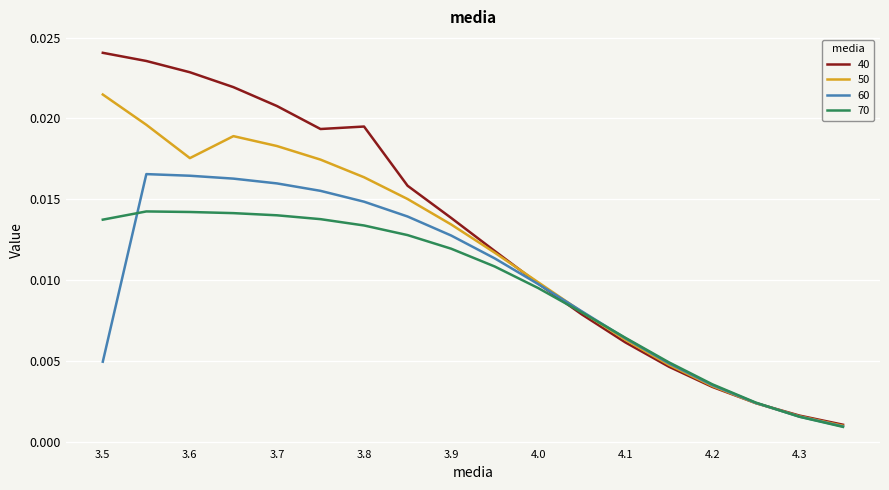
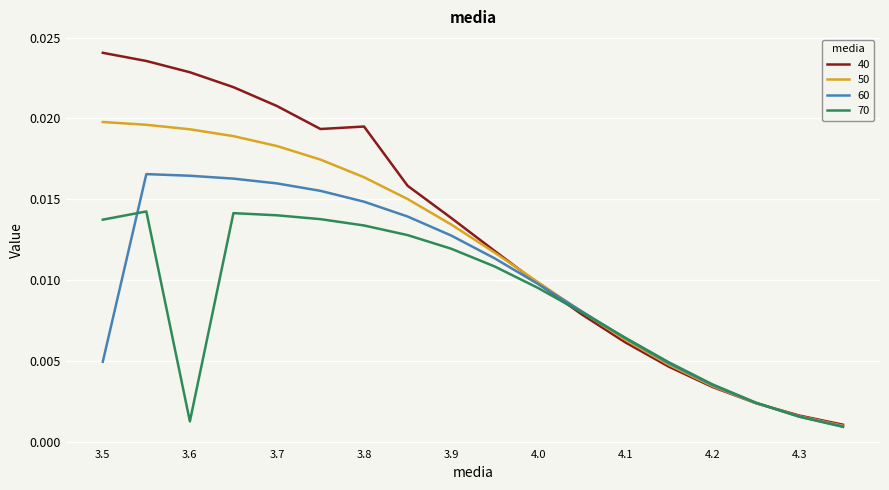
  {
    "40": {
      "3.5": 0.0241,
      "3.6": 0.0229,
      "3.7": 0.0208,
      "3.8": 0.0195,
      "3.9": 0.0139
    },
    "50": {
-     "3.5": 0.0215,
-     "3.6": 0.0176,
+     "3.5": 0.0198,
+     "3.6": 0.0193,
      "3.7": 0.0183,
      "3.8": 0.0164,
      "3.9": 0.0135
    },
    "60": {
      "3.5": 0.0050,
      "3.6": 0.0165,
      "3.7": 0.0160,
      "3.8": 0.0149,
      "3.9": 0.0128
    },
    "70": {
      "3.5": 0.0138,
-     "3.6": 0.0142,
+     "3.6": 0.0013,
      "3.7": 0.0140,
      "3.8": 0.0134,
      "3.9": 0.0120,
      "4.0": 0.0095
    }
  }
